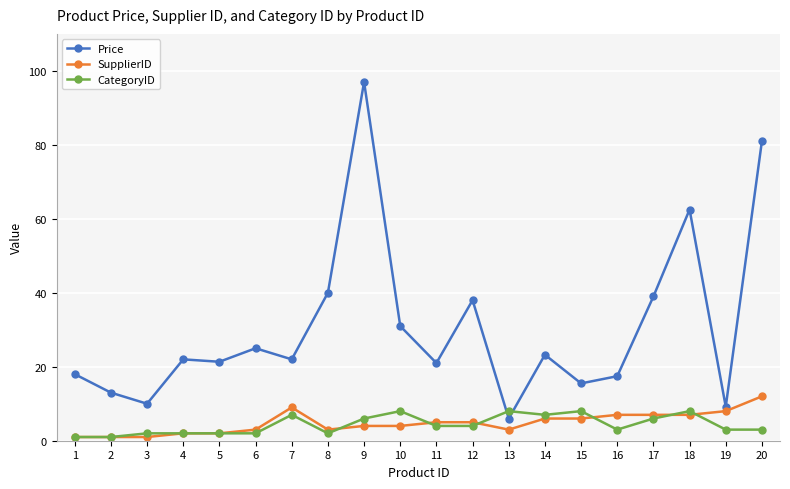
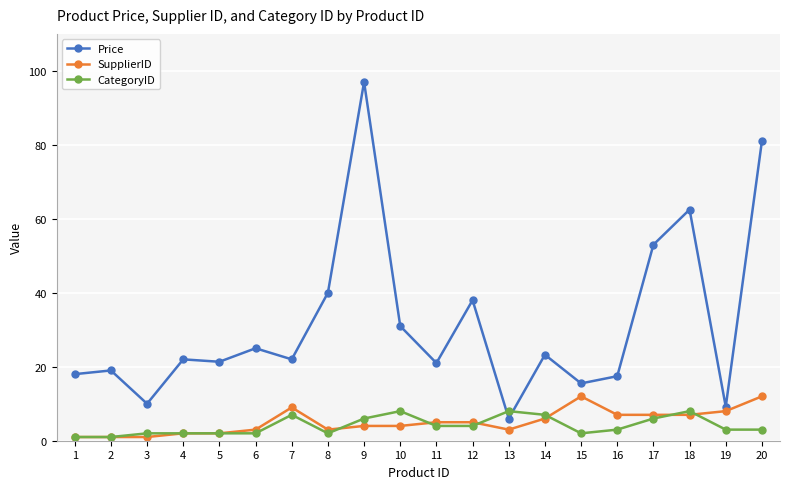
  {
    "Price": {
      "1": 18,
-     "2": 13,
+     "2": 19,
      "3": 10,
      "4": 22,
      "5": 21,
      "6": 25,
      "7": 22,
      "8": 40,
      "9": 97,
      "10": 31,
      "11": 21,
      "12": 38,
      "13": 6,
      "14": 23,
      "15": 16,
      "16": 17,
-     "17": 39,
+     "17": 53,
      "18": 63,
      "19": 9,
      "20": 81
    },
    "SupplierID": {
      "3": 1,
      "6": 3,
      "7": 9,
      "8": 3,
      "9": 4,
      "10": 4,
      "11": 5,
      "12": 5,
      "13": 3,
      "14": 6,
-     "15": 6,
+     "15": 12,
      "16": 7,
      "17": 7,
      "18": 7,
      "19": 8,
      "20": 12
    },
    "CategoryID": {
      "3": 2,
      "6": 2,
      "7": 7,
      "8": 2,
      "9": 6,
      "10": 8,
      "11": 4,
      "12": 4,
      "13": 8,
      "14": 7,
-     "15": 8,
+     "15": 2,
      "16": 3,
      "17": 6,
      "18": 8,
      "19": 3,
      "20": 3
    }
  }
